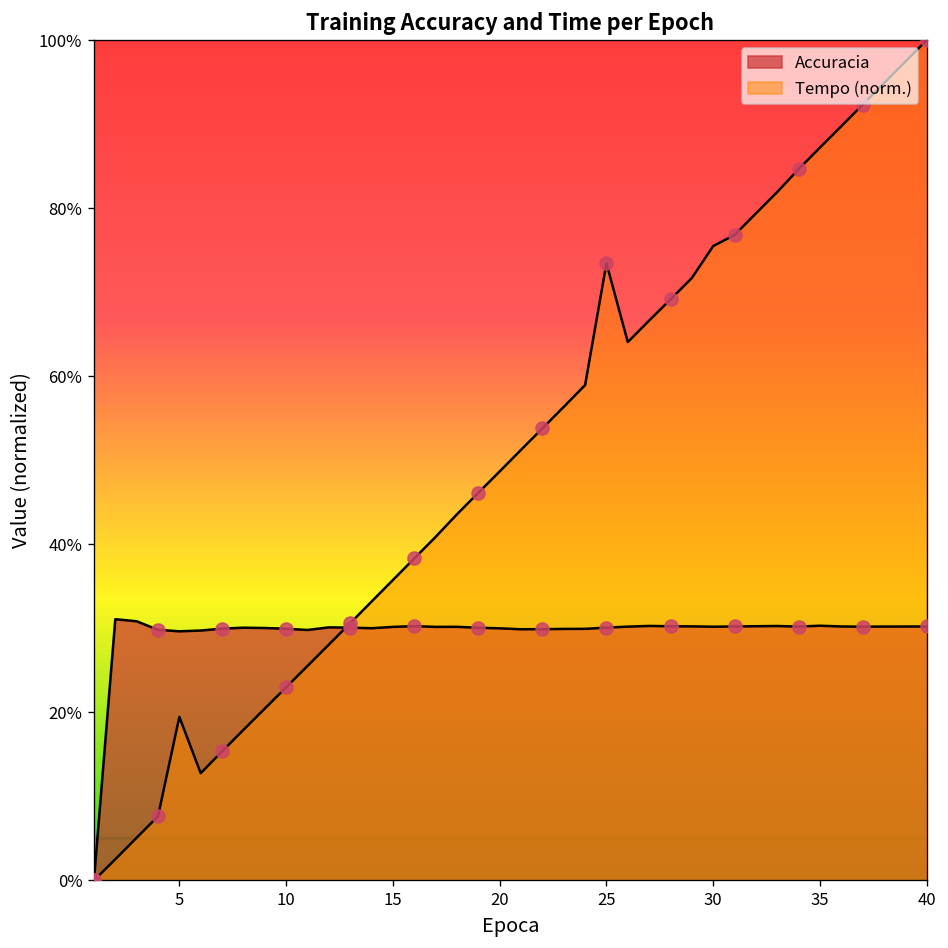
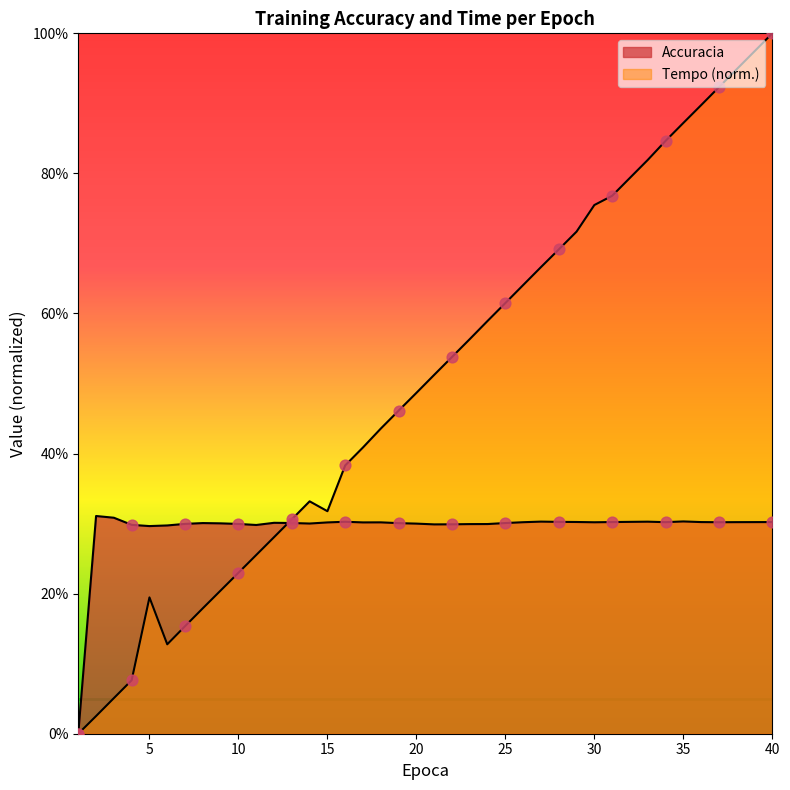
  {
    "Tempo (norm.)": {
      "5": "19%",
-     "15": "36%",
+     "15": "32%",
      "20": "49%",
-     "25": "73%",
+     "25": "61%",
      "30": "75%",
      "35": "87%"
    }
  }
